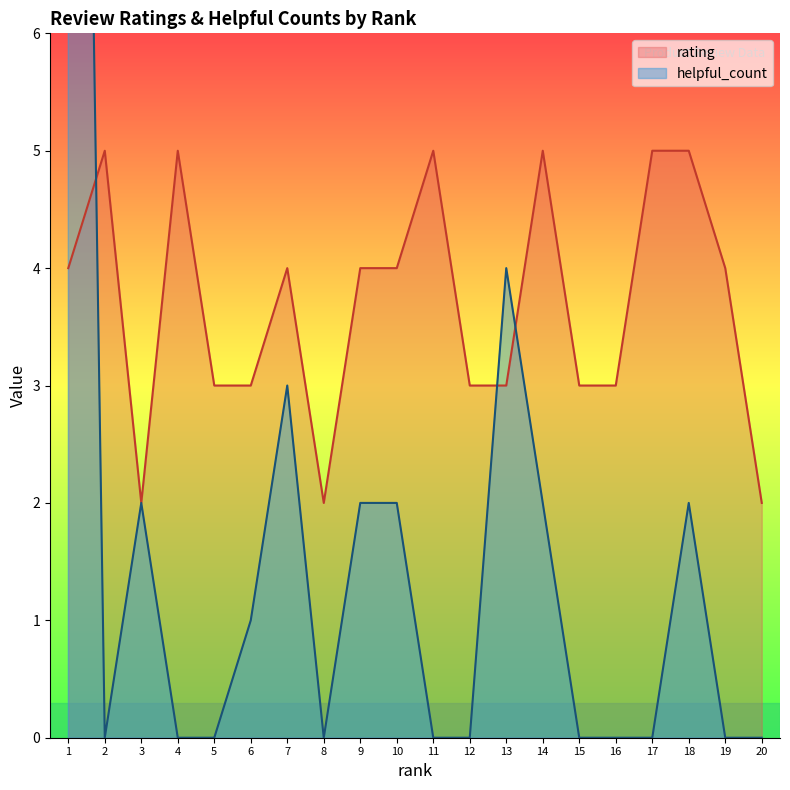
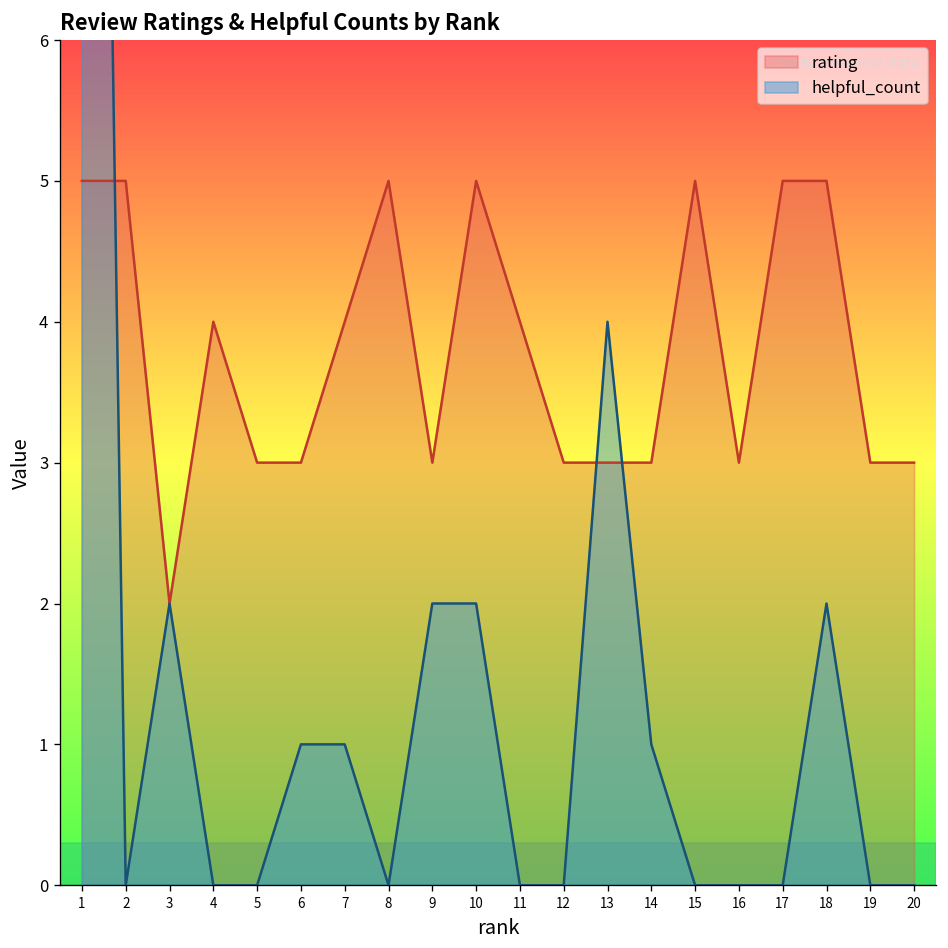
  {
    "rating": {
-     "1": 4,
+     "1": 5,
      "2": 5,
-     "4": 5,
+     "4": 4,
      "5": 3,
      "6": 3,
      "7": 4,
-     "8": 2,
-     "9": 4,
-     "10": 4,
-     "11": 5,
+     "8": 5,
+     "9": 3,
+     "10": 5,
+     "11": 4,
      "12": 3,
      "13": 3,
-     "14": 5,
-     "15": 3,
+     "14": 3,
+     "15": 5,
      "16": 3,
      "17": 5,
      "18": 5,
-     "19": 4,
-     "20": 2
+     "19": 3,
+     "20": 3
    },
    "helpful_count": {
      "6": 1,
-     "7": 3,
+     "7": 1,
      "9": 2,
      "10": 2,
      "13": 4,
-     "14": 2,
+     "14": 1,
      "18": 2
    }
  }
